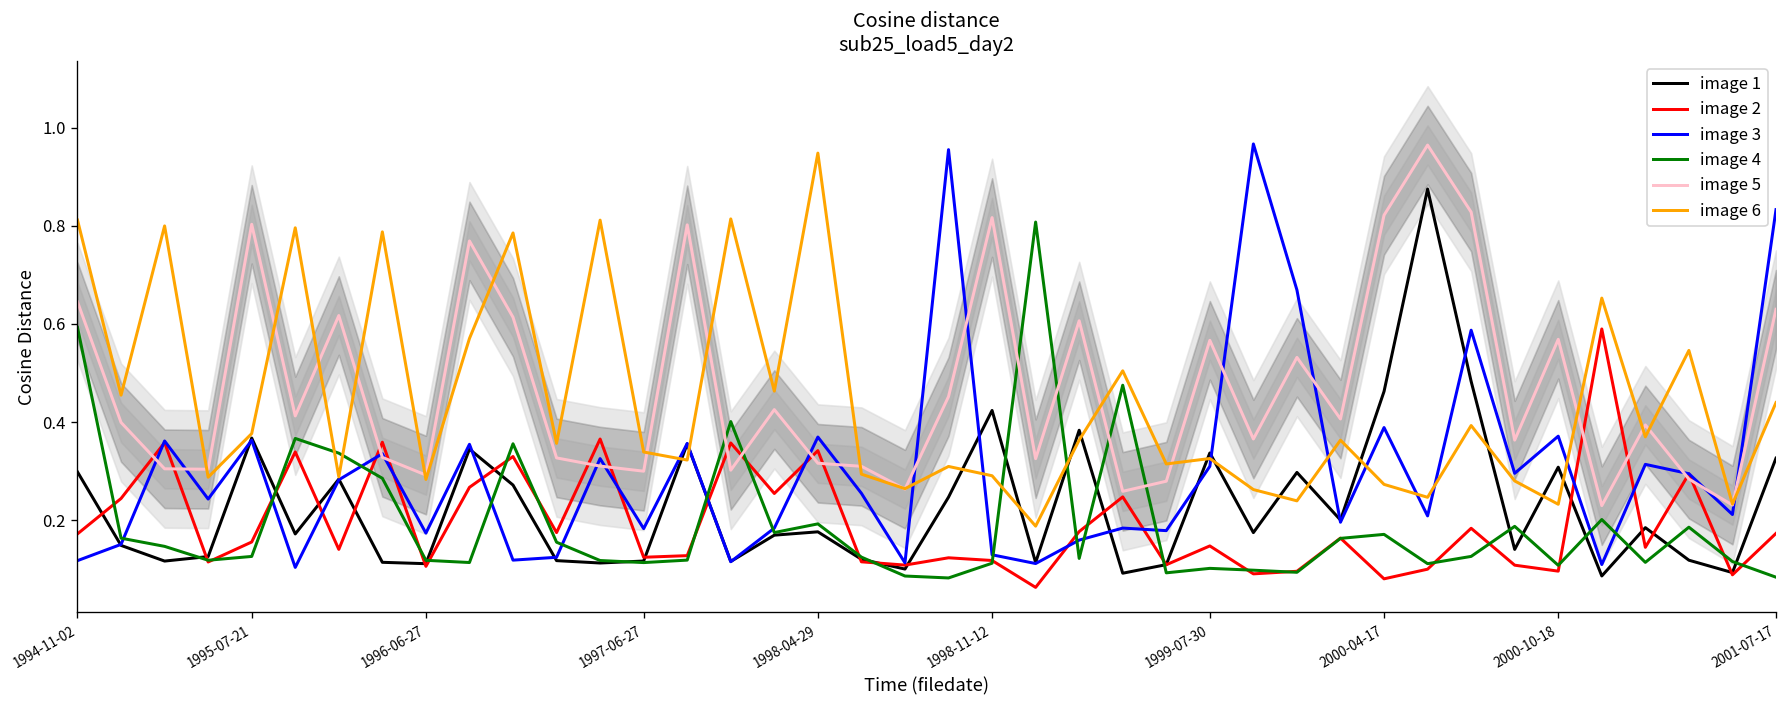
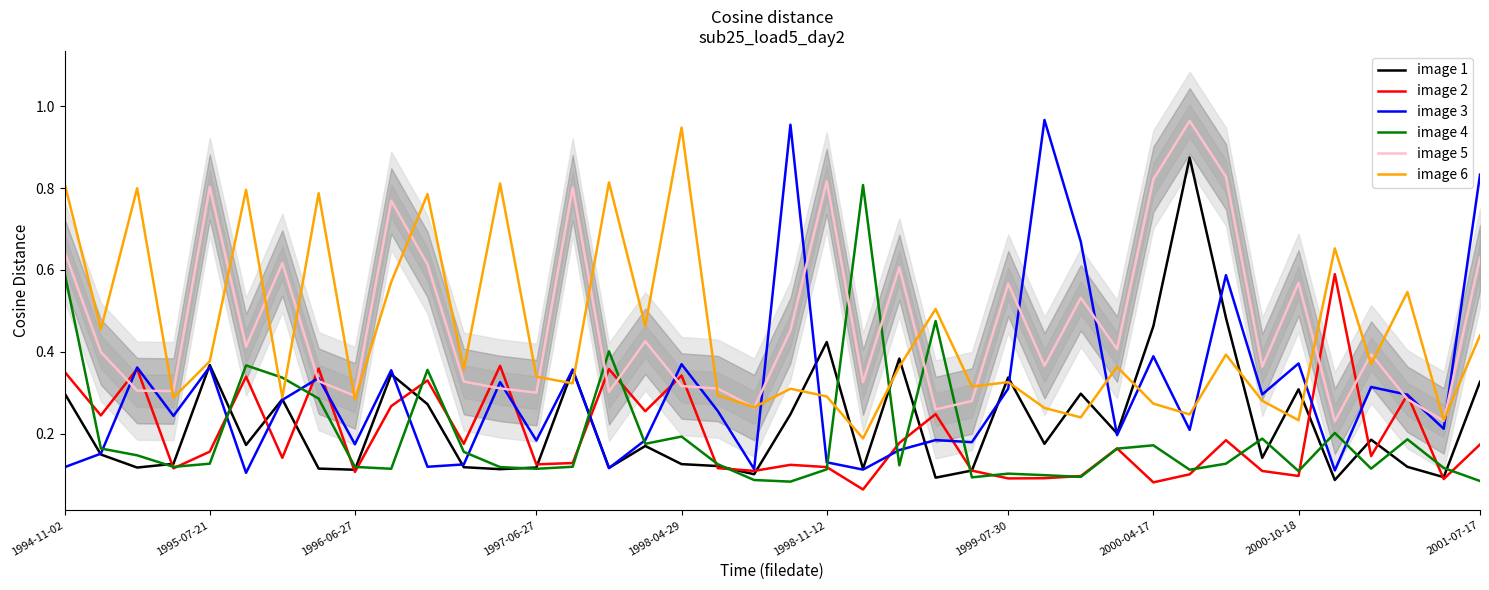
  {
    "image 1": {
      "1994-11-02": 0.30,
-     "1998-04-29": 0.18,
+     "1998-04-29": 0.13,
      "1998-11-12": 0.42,
      "1999-07-30": 0.34,
      "2000-04-17": 0.46,
      "2000-10-18": 0.31,
      "2001-07-17": 0.33
    },
    "image 2": {
-     "1994-11-02": 0.17,
+     "1994-11-02": 0.35,
      "1995-07-21": 0.16,
      "1997-06-27": 0.12,
      "1998-04-29": 0.34,
-     "1999-07-30": 0.15,
+     "1999-07-30": 0.09,
      "2000-04-17": 0.08,
      "2000-10-18": 0.10,
      "2001-07-17": 0.17
    },
    "image 3": {
      "1994-11-02": 0.12,
      "1996-06-27": 0.17,
      "1997-06-27": 0.18,
      "1998-04-29": 0.37,
      "1998-11-12": 0.13,
      "1999-07-30": 0.31,
      "2000-04-17": 0.39,
      "2000-10-18": 0.37,
      "2001-07-17": 0.83
    },
    "image 4": {
      "1994-11-02": 0.59,
      "1995-07-21": 0.13,
      "1996-06-27": 0.12,
      "1998-04-29": 0.19,
      "1999-07-30": 0.10,
      "2000-04-17": 0.17,
      "2000-10-18": 0.11,
      "2001-07-17": 0.08
    },
    "image 6": {
      "1994-11-02": 0.81,
      "1995-07-21": 0.38,
      "1996-06-27": 0.28,
      "1998-04-29": 0.95,
      "1998-11-12": 0.29,
      "1999-07-30": 0.33,
      "2000-04-17": 0.27,
      "2000-10-18": 0.23,
      "2001-07-17": 0.44
    }
  }
